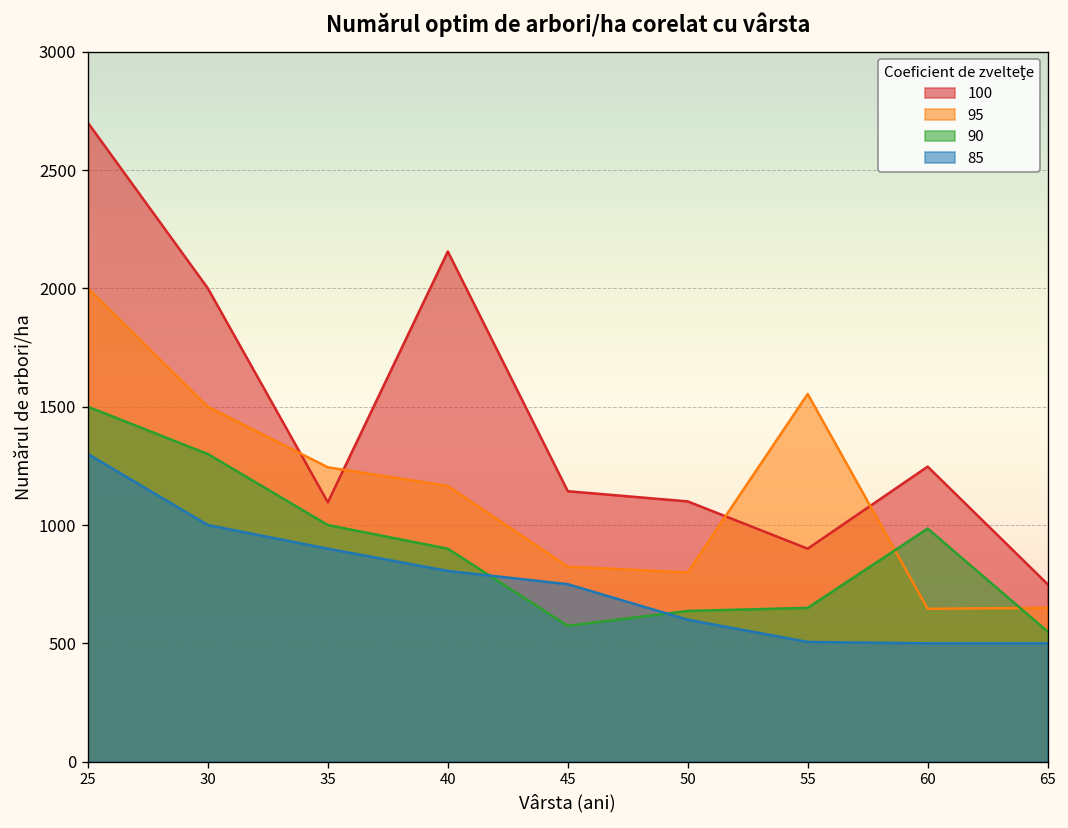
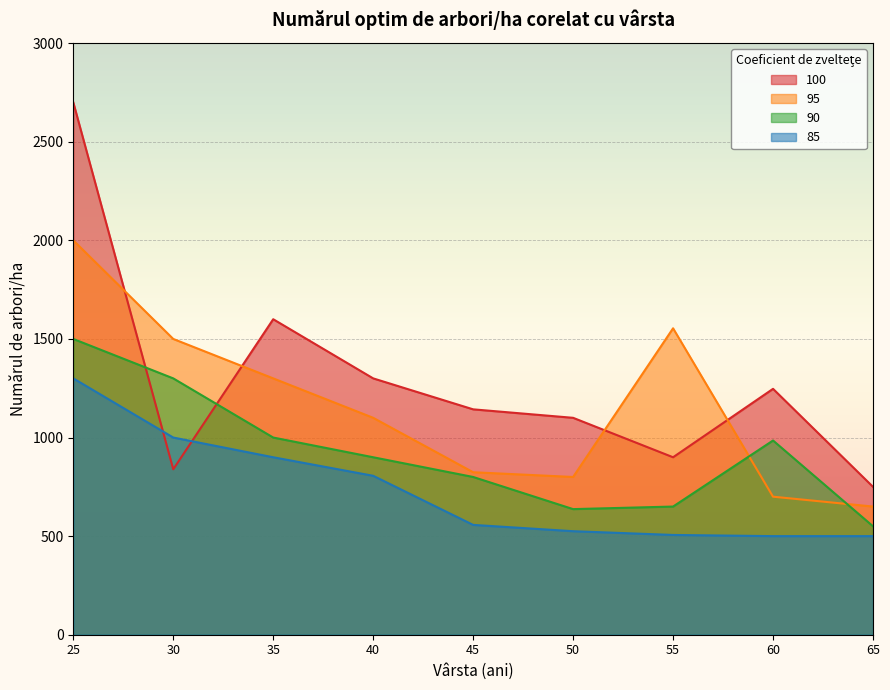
  {
    "100": {
      "25": 2700,
-     "30": 2000,
-     "35": 1100,
-     "40": 2160,
+     "30": 840,
+     "35": 1600,
+     "40": 1300,
      "45": 1140,
      "50": 1100,
      "55": 900,
      "60": 1250,
      "65": 750
    },
    "95": {
      "25": 2000,
      "30": 1500,
-     "35": 1240,
-     "40": 1170,
+     "35": 1300,
+     "40": 1100,
      "45": 820,
      "50": 800,
      "55": 1550,
-     "60": 650,
+     "60": 700,
      "65": 650
    },
    "90": {
      "25": 1500,
      "30": 1300,
      "35": 1000,
      "40": 900,
-     "45": 570,
+     "45": 800,
      "50": 640,
      "55": 650,
      "60": 990,
      "65": 550
    },
    "85": {
      "25": 1300,
      "30": 1000,
      "35": 900,
      "40": 810,
-     "45": 750,
-     "50": 600,
+     "45": 560,
+     "50": 530,
      "55": 510,
      "60": 500,
      "65": 500
    }
  }
